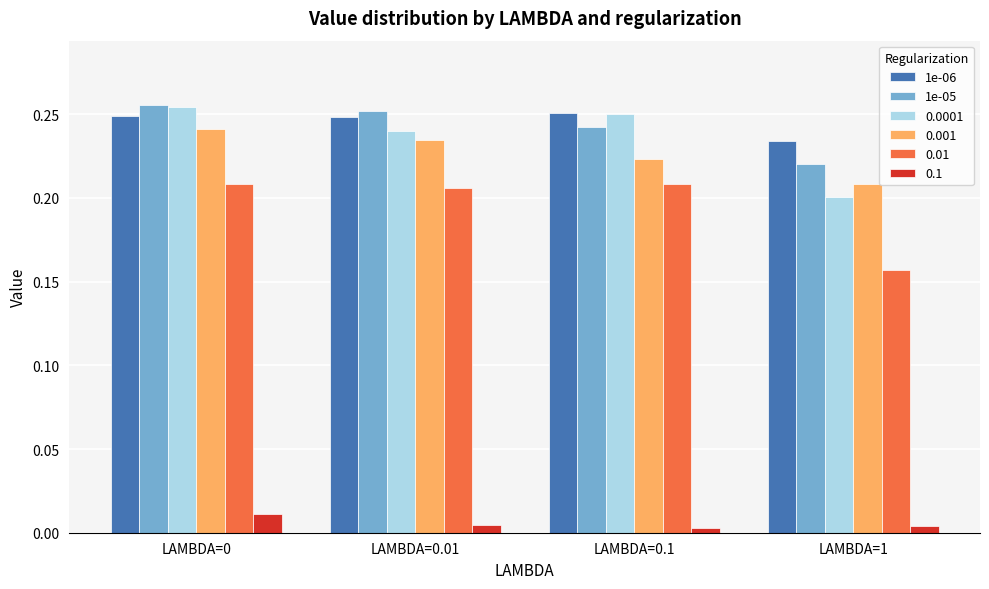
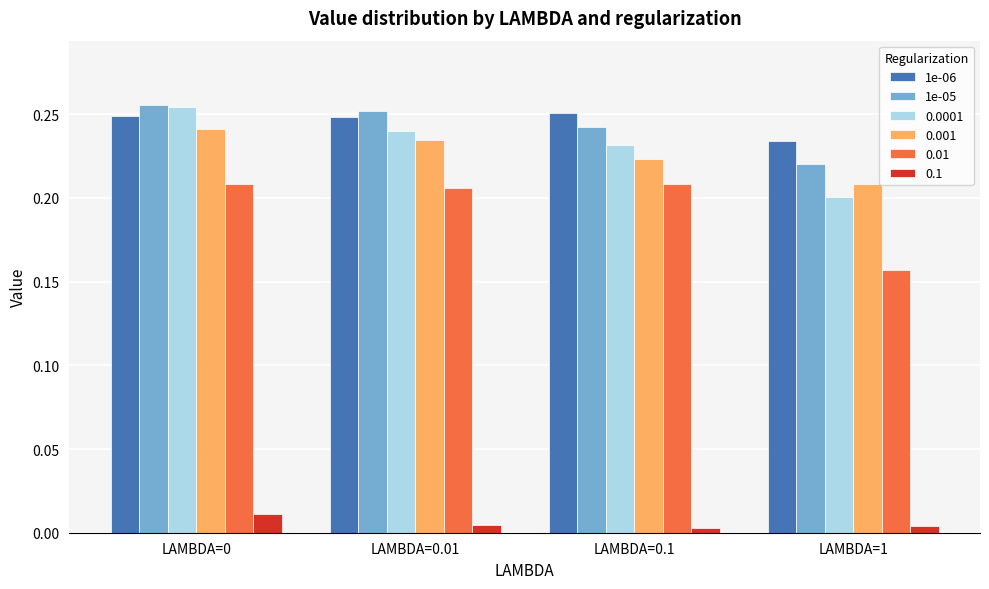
  {
    "1e-06": {
      "LAMBDA=0": 0.249,
      "LAMBDA=0.01": 0.248,
      "LAMBDA=0.1": 0.251,
      "LAMBDA=1": 0.234
    },
    "1e-05": {
      "LAMBDA=0": 0.256,
      "LAMBDA=0.01": 0.252,
      "LAMBDA=0.1": 0.243,
      "LAMBDA=1": 0.220
    },
    "0.0001": {
      "LAMBDA=0": 0.254,
      "LAMBDA=0.01": 0.240,
-     "LAMBDA=0.1": 0.250,
+     "LAMBDA=0.1": 0.232,
      "LAMBDA=1": 0.201
    },
    "0.001": {
      "LAMBDA=0": 0.241,
      "LAMBDA=0.01": 0.234,
      "LAMBDA=0.1": 0.223,
      "LAMBDA=1": 0.208
    },
    "0.01": {
      "LAMBDA=0": 0.208,
      "LAMBDA=0.01": 0.206,
      "LAMBDA=0.1": 0.208,
      "LAMBDA=1": 0.157
    },
    "0.1": {
      "LAMBDA=0": 0.011,
      "LAMBDA=0.01": 0.005,
      "LAMBDA=0.1": 0.003,
      "LAMBDA=1": 0.004
    }
  }
